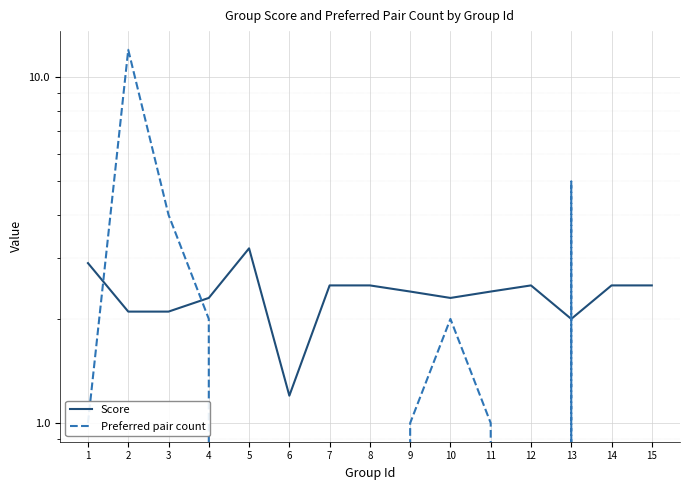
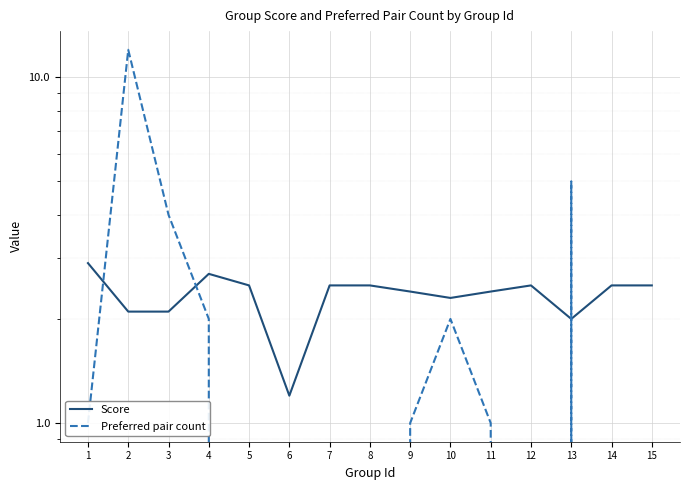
  {
    "Score": {
      "1": 2.9,
      "2": 2.1,
      "3": 2.1,
-     "4": 2.3,
-     "5": 3.2,
+     "4": 2.7,
+     "5": 2.5,
      "6": 1.2,
      "7": 2.5,
      "8": 2.5,
      "9": 2.4,
      "10": 2.3,
      "11": 2.4,
      "12": 2.5,
      "13": 2.0,
      "14": 2.5,
      "15": 2.5
    },
    "Preferred pair count": {
      "2": 12.0,
      "3": 4.0,
      "4": 2.0,
      "9": 1.0,
      "10": 2.0,
      "11": 1.0,
      "13": 5.0
    }
  }
